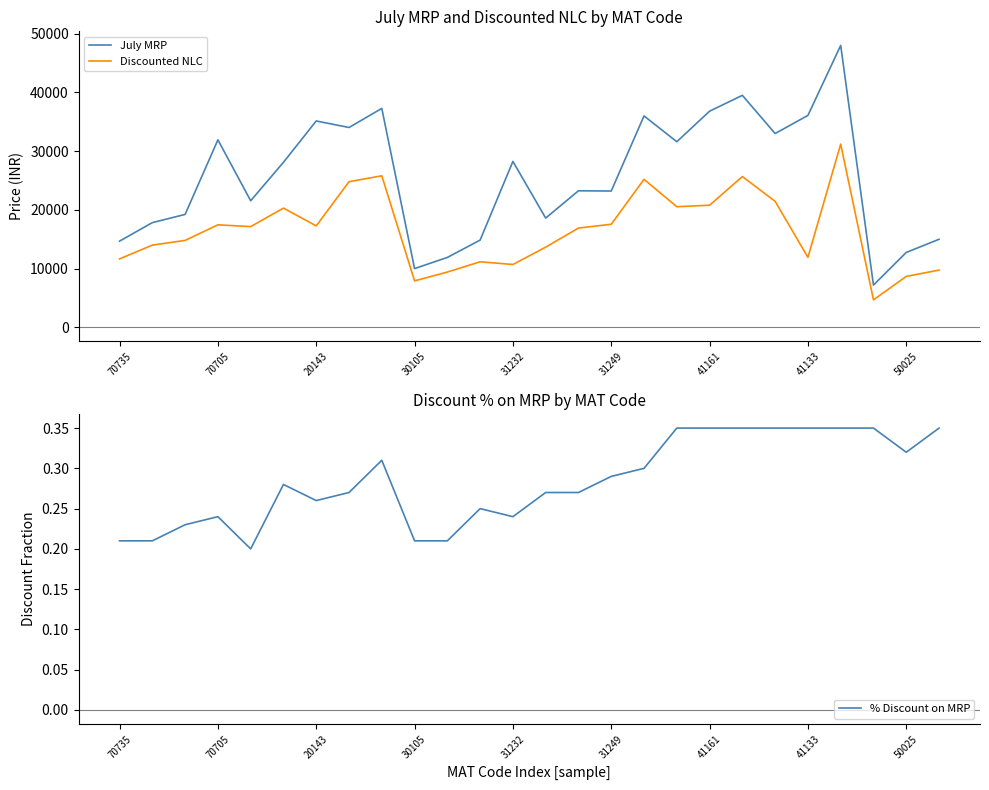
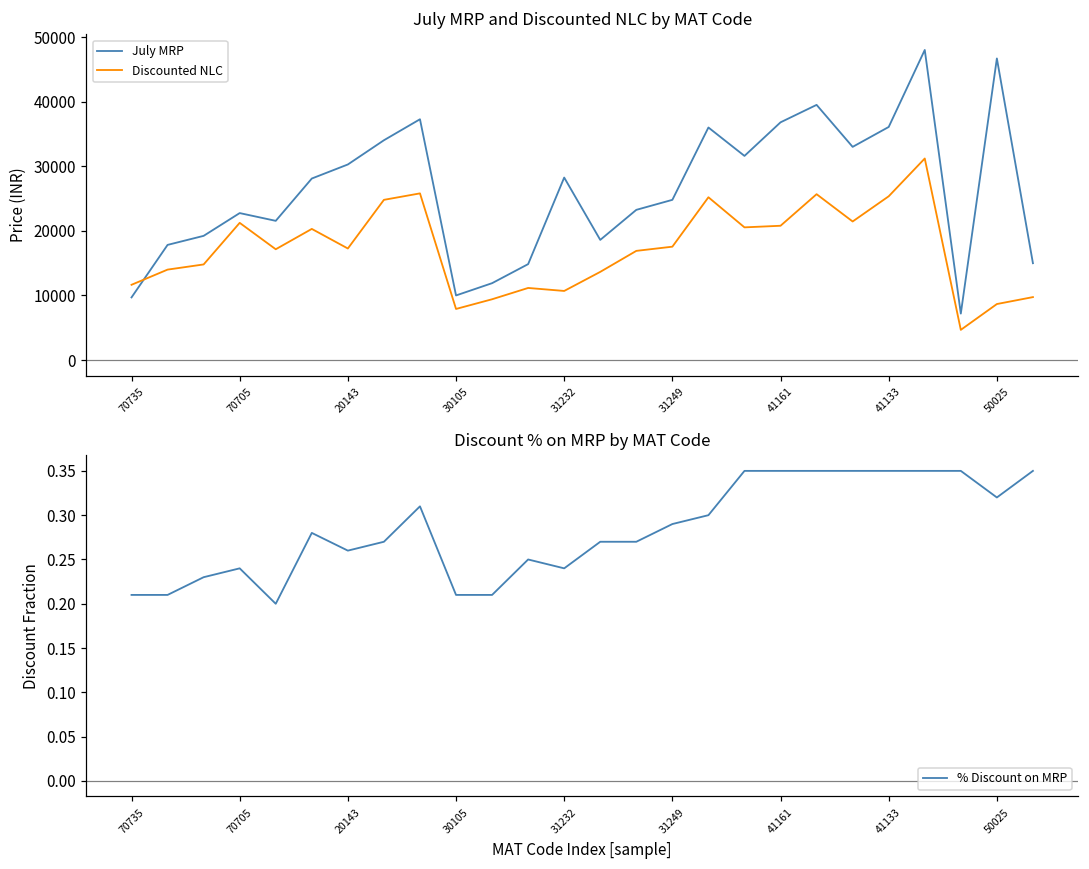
  {
    "July MRP and Discounted NLC by MAT Code": {
      "July MRP": {
-       "70735": 15000,
-       "70705": 32000,
-       "20143": 35000,
+       "70735": 10000,
+       "70705": 23000,
+       "20143": 30000,
        "30105": 10000,
        "31232": 28000,
-       "31249": 23000,
+       "31249": 25000,
        "41161": 37000,
        "41133": 36000,
-       "50025": 13000
+       "50025": 47000
      },
      "Discounted NLC": {
        "70735": 12000,
-       "70705": 17000,
+       "70705": 21000,
        "20143": 17000,
        "30105": 8000,
        "31232": 11000,
        "31249": 18000,
        "41161": 21000,
-       "41133": 12000,
+       "41133": 25000,
        "50025": 9000
      }
    },
    "Discount % on MRP by MAT Code": {
      "70735": 0.21,
      "70705": 0.24,
      "20143": 0.26,
      "30105": 0.21,
      "31232": 0.24,
      "31249": 0.29,
      "41161": 0.35,
      "41133": 0.35,
      "50025": 0.32
    }
  }
